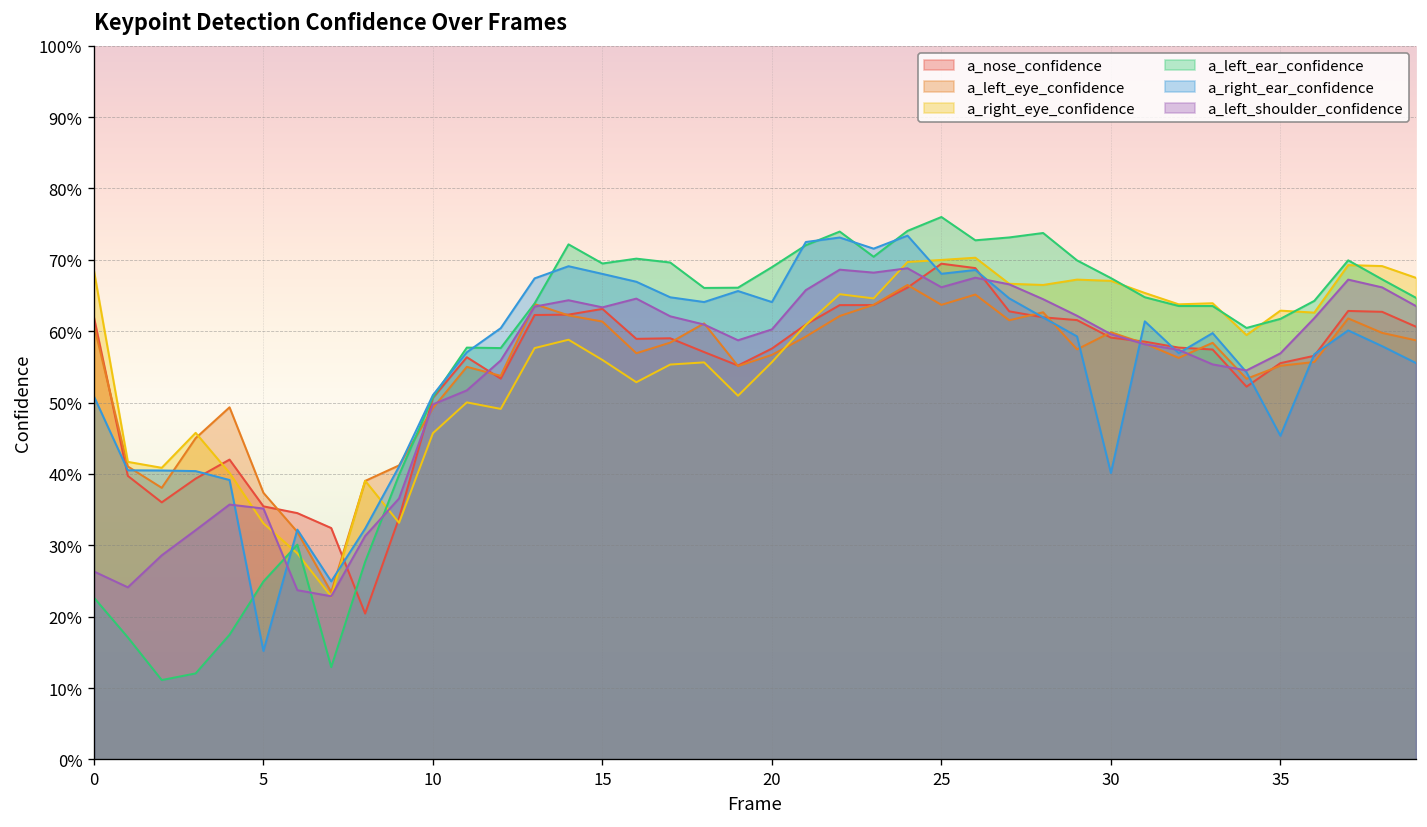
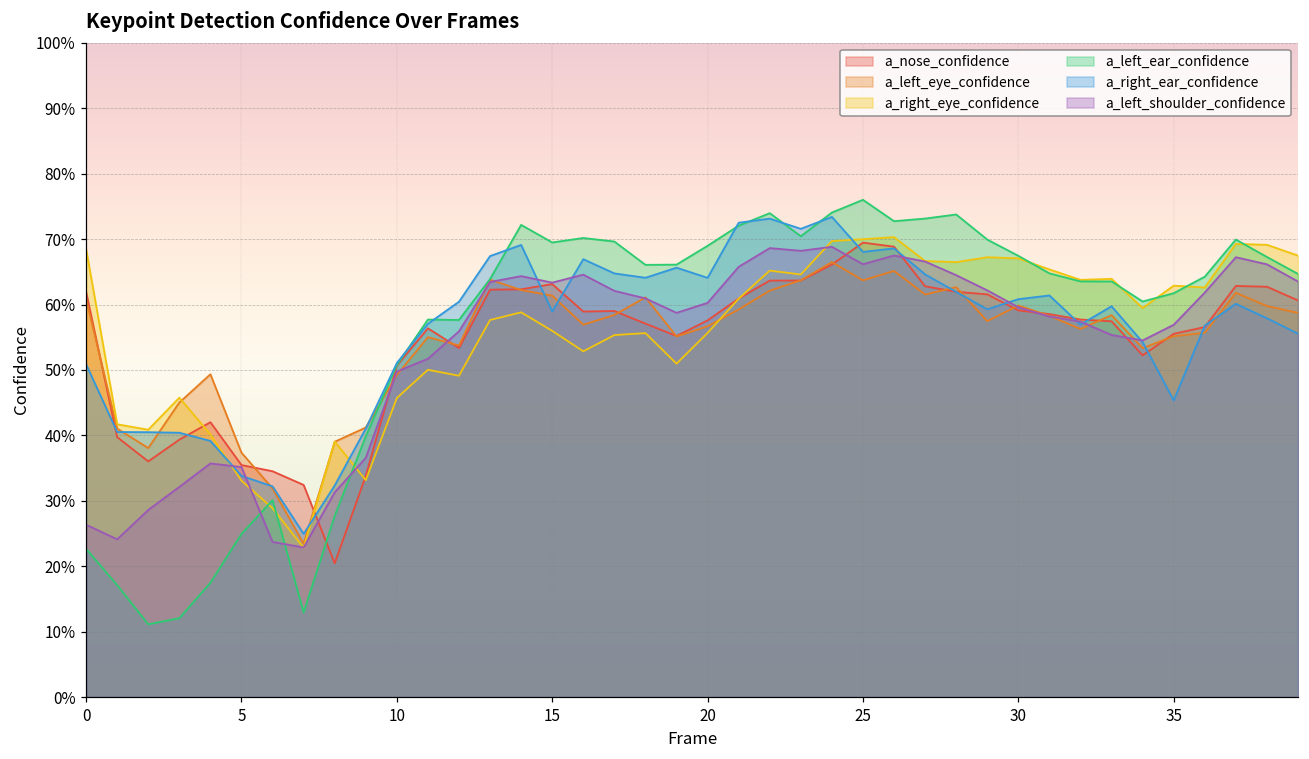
  {
    "a_left_ear_confidence": {
      "0": "23%",
      "5": "25%",
      "15": "69%",
      "20": "69%",
      "25": "76%",
      "35": "62%"
    },
    "a_right_ear_confidence": {
      "0": "51%",
-     "5": "15%",
-     "15": "68%",
+     "5": "34%",
+     "15": "59%",
      "20": "64%",
      "25": "68%",
-     "30": "40%",
+     "30": "61%",
      "35": "45%"
    },
    "a_left_shoulder_confidence": {
      "0": "26%",
      "10": "50%",
      "20": "60%",
      "25": "66%",
      "35": "57%"
    }
  }
